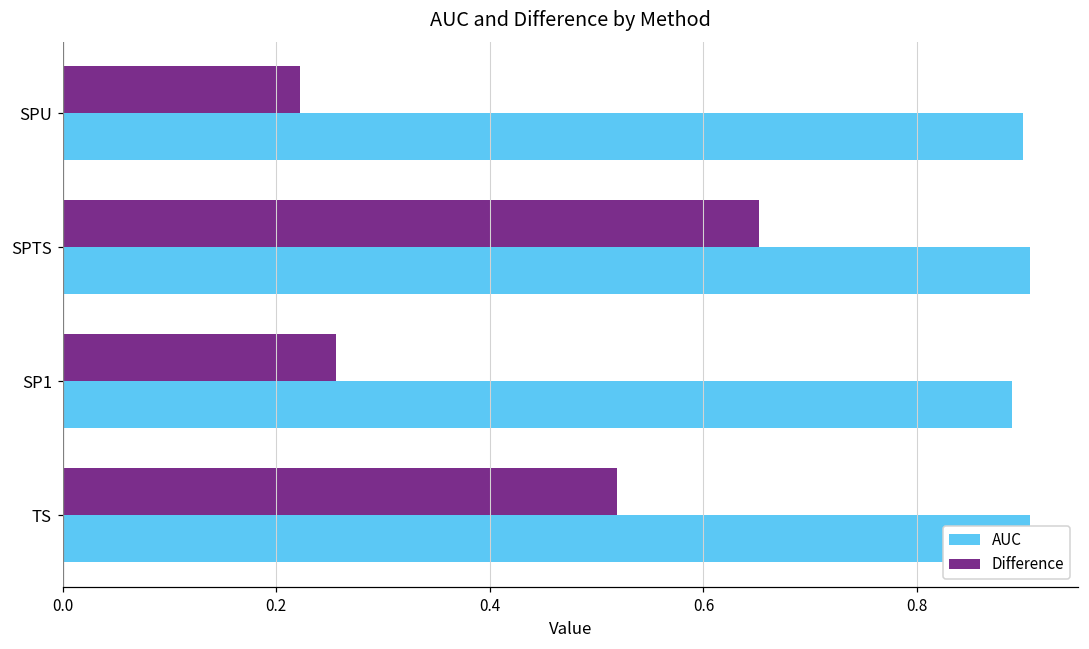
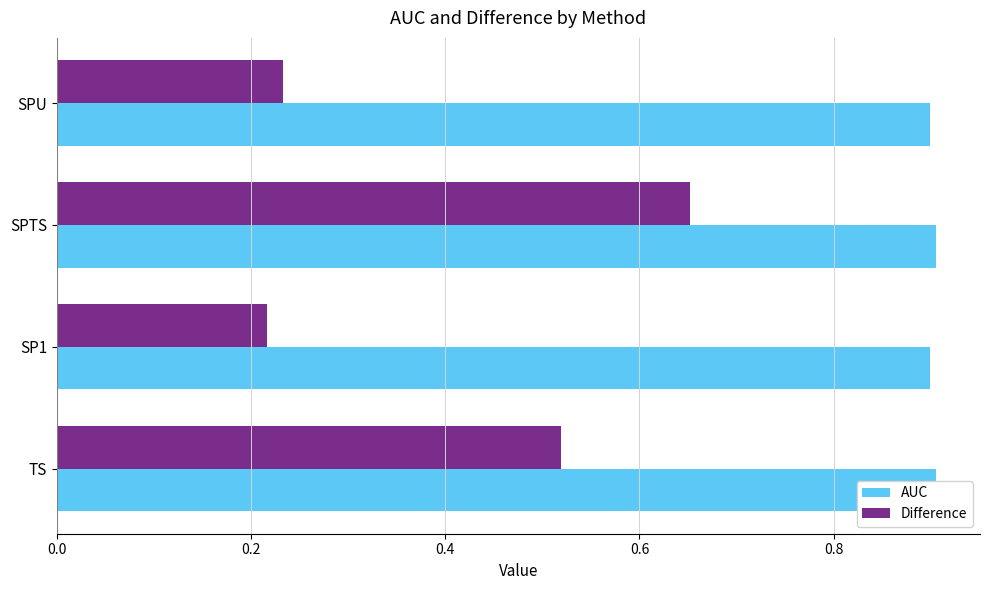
  {
    "AUC": {
      "SPU": 0.90,
      "SPTS": 0.91,
-     "SP1": 0.89
+     "SP1": 0.90
    },
    "Difference": {
-     "SPU": 0.22,
+     "SPU": 0.23,
      "SPTS": 0.65,
-     "SP1": 0.26,
+     "SP1": 0.22,
      "TS": 0.52
    }
  }
